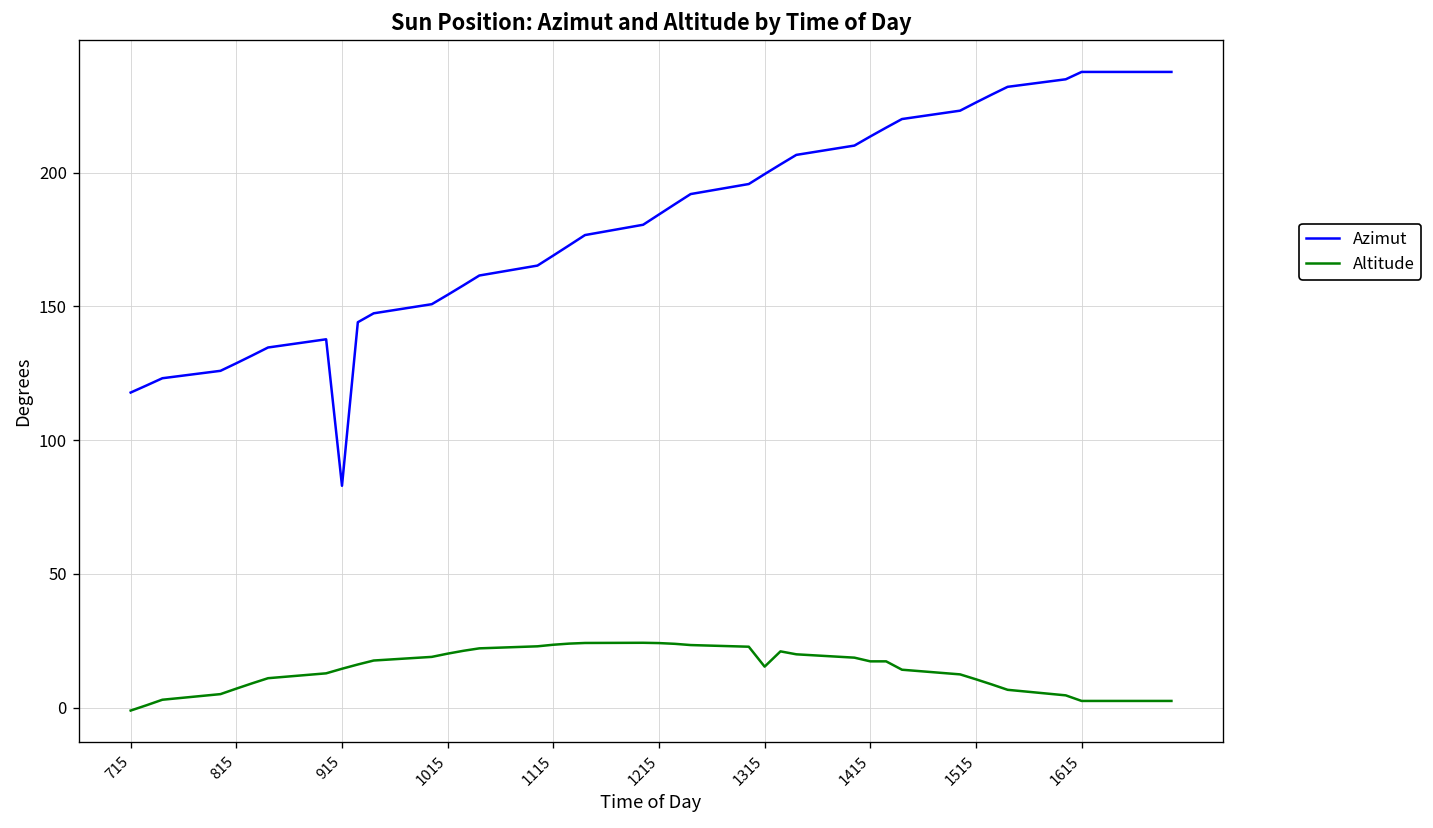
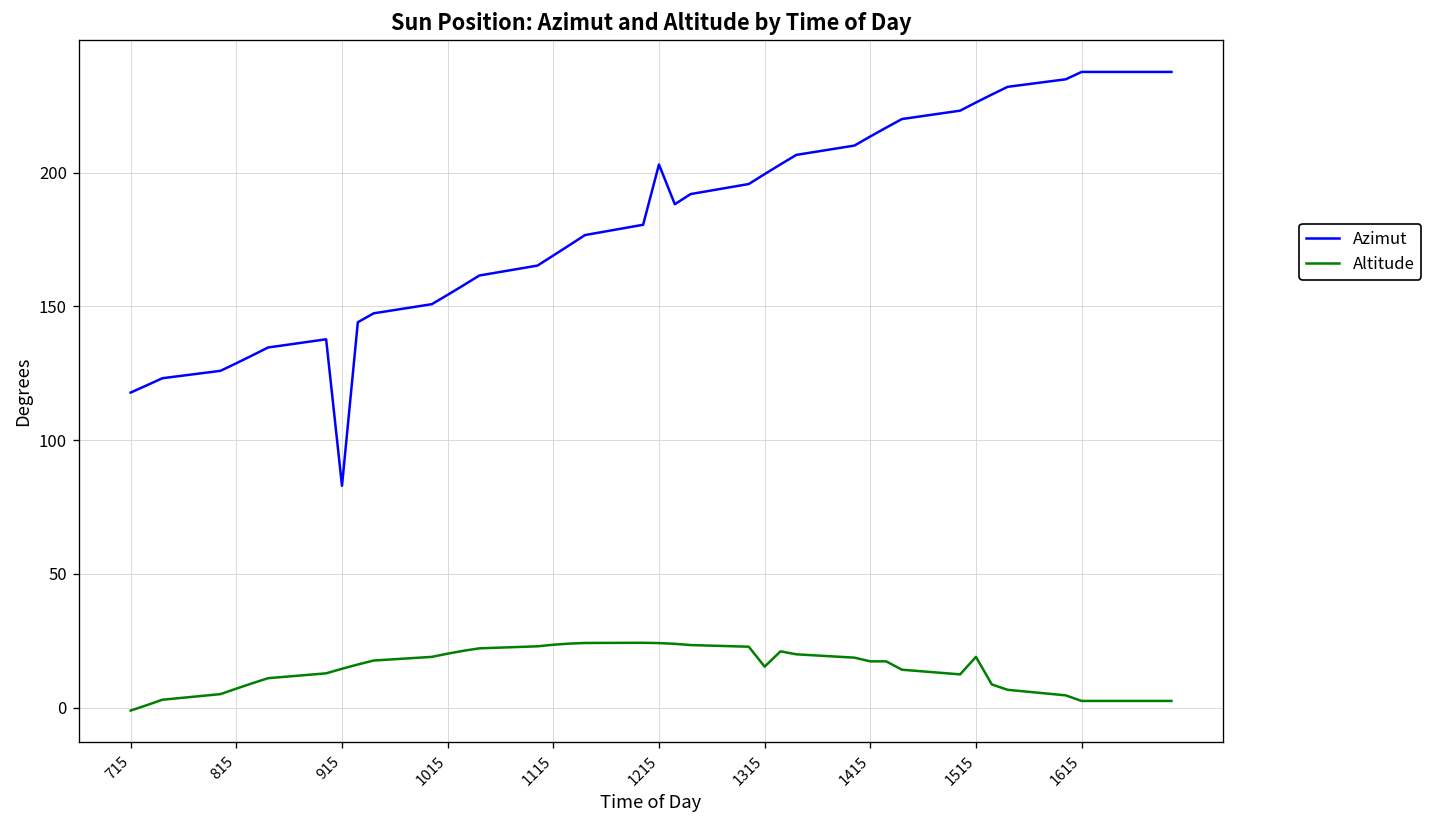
  {
    "Azimut": {
      "715": 118,
      "815": 129,
      "915": 83,
      "1015": 154,
      "1115": 169,
-     "1215": 184,
+     "1215": 203,
      "1315": 199,
      "1415": 213,
      "1515": 226,
      "1615": 238
    },
    "Altitude": {
      "715": -1,
      "815": 7,
      "915": 15,
      "1015": 20,
      "1115": 23,
      "1215": 24,
      "1315": 15,
      "1415": 17,
-     "1515": 11,
+     "1515": 19,
      "1615": 2
    }
  }
